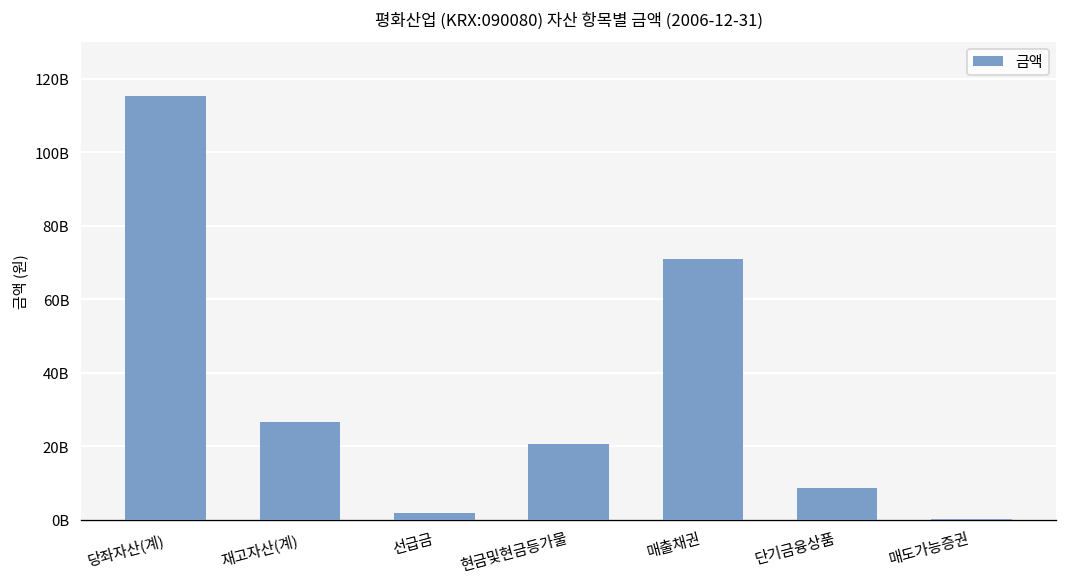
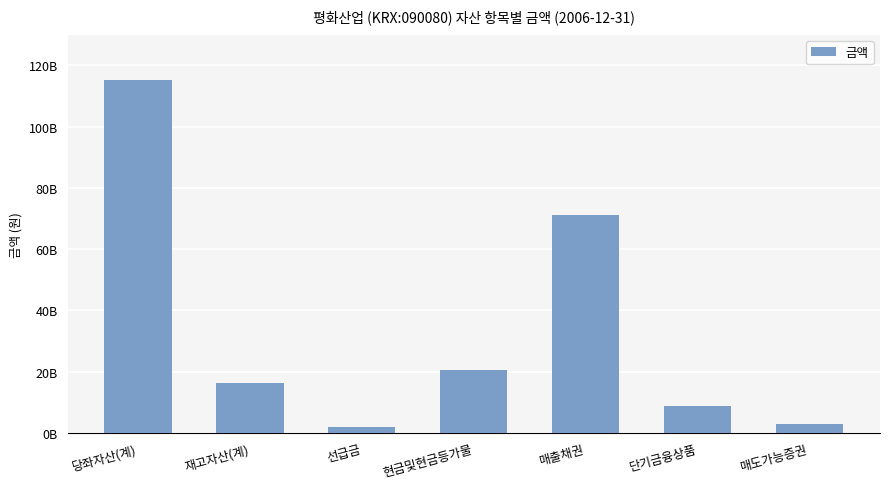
  {
    "당좌자산(계)": 115000000000,
-   "재고자산(계)": 27000000000,
+   "재고자산(계)": 16000000000,
    "선급금": 2000000000,
    "현금및현금등가물": 21000000000,
    "매출채권": 71000000000,
    "단기금융상품": 9000000000,
-   "매도가능증권": 0
+   "매도가능증권": 3000000000
  }
